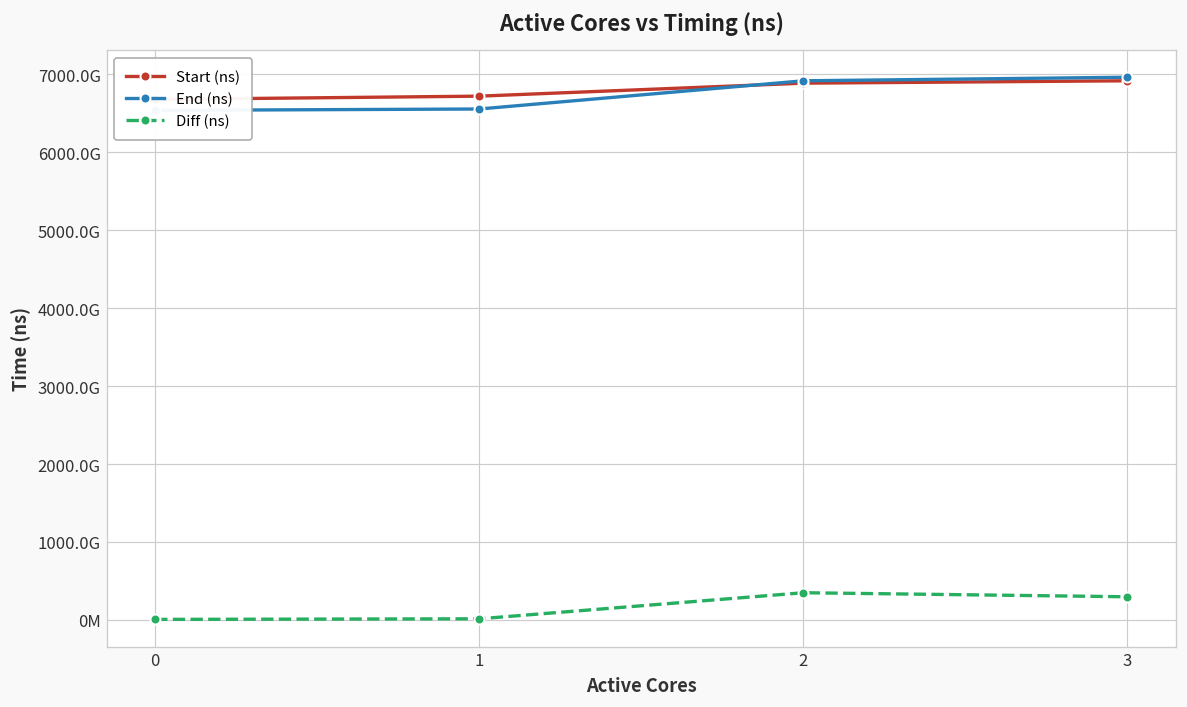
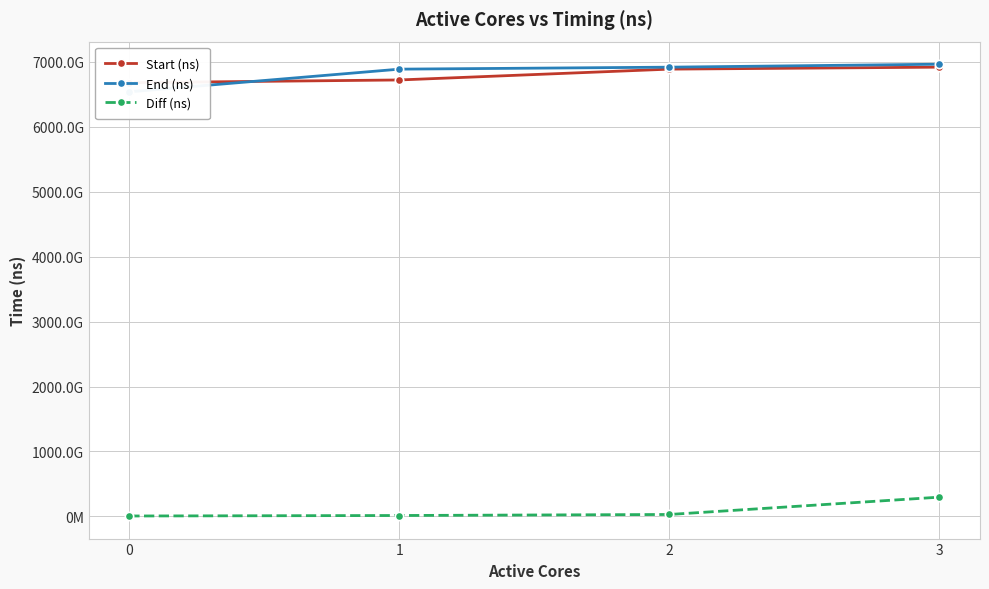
  {
    "Start (ns)": {
      "1": 6700000000000,
      "3": 6900000000000
    },
    "End (ns)": {
-     "1": 6600000000000,
+     "1": 6900000000000,
      "3": 7000000000000
    },
    "Diff (ns)": {
      "0": 0,
      "1": 0,
-     "2": 300000000000,
+     "2": 0,
      "3": 300000000000
    }
  }
